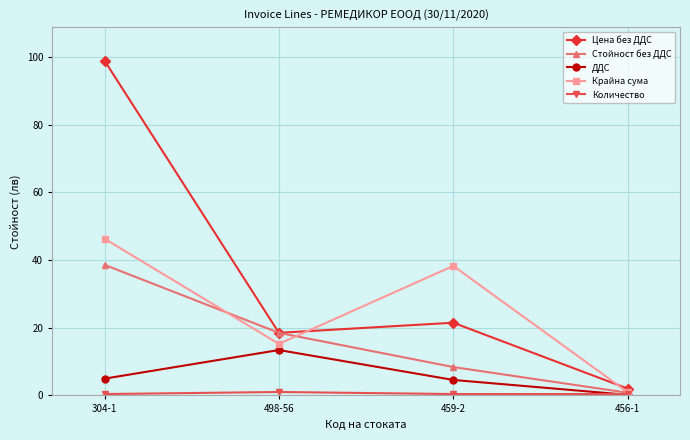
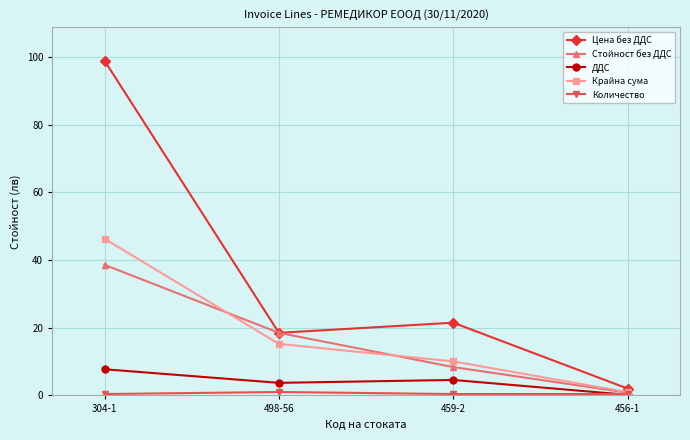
  {
    "ДДС": {
-     "304-1": 5,
-     "498-56": 13,
+     "304-1": 8,
+     "498-56": 4,
      "459-2": 5
    },
    "Крайна сума": {
      "304-1": 46,
      "498-56": 15,
-     "459-2": 38
+     "459-2": 10
    }
  }
